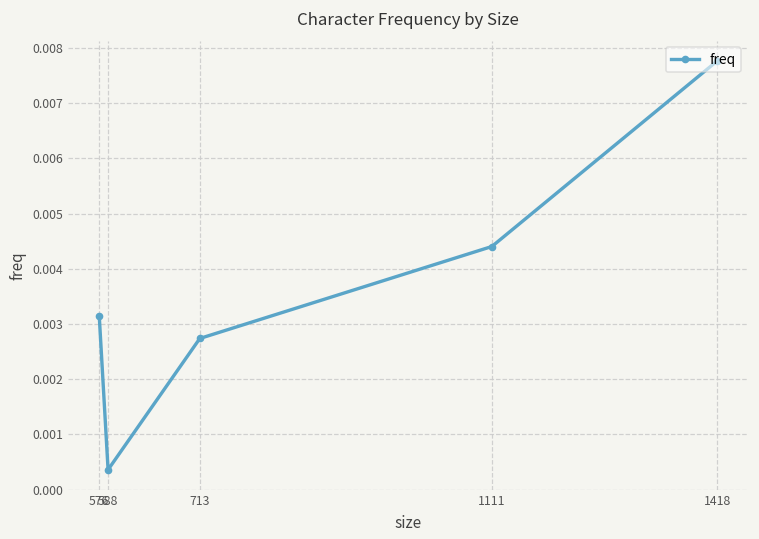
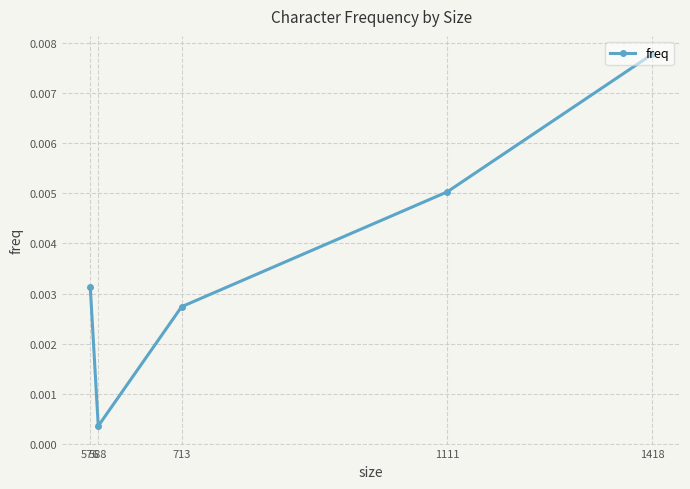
  {
    "713": 0.0027,
-   "1111": 0.0044
+   "1111": 0.0050
  }
